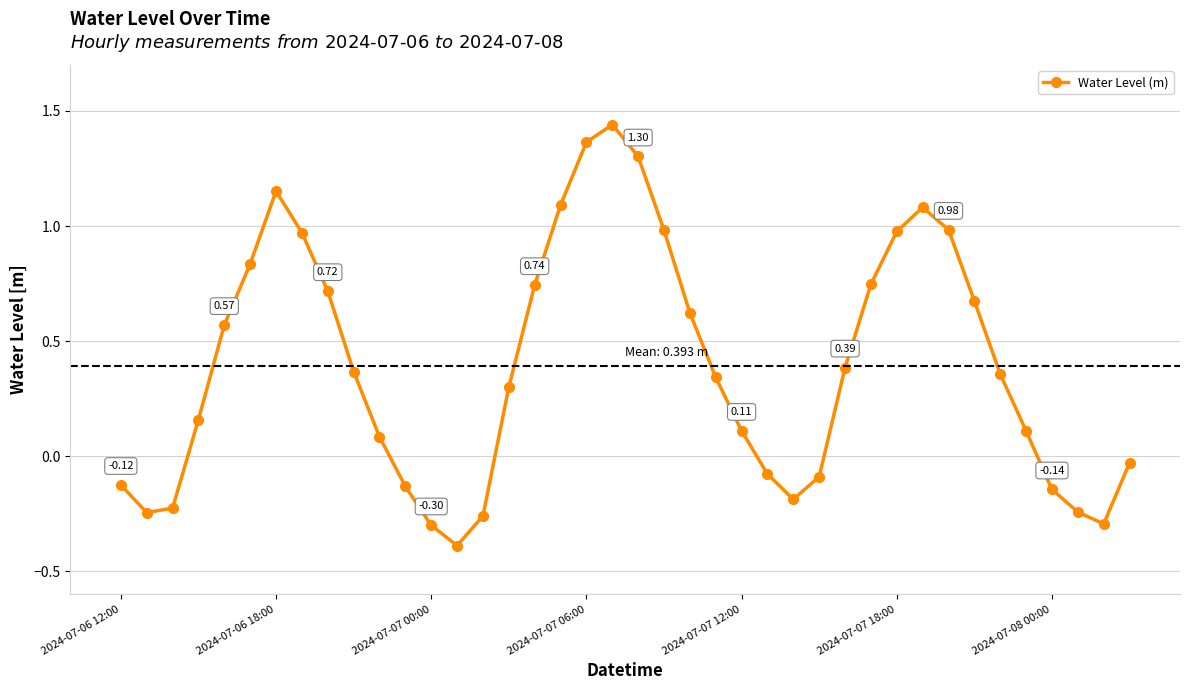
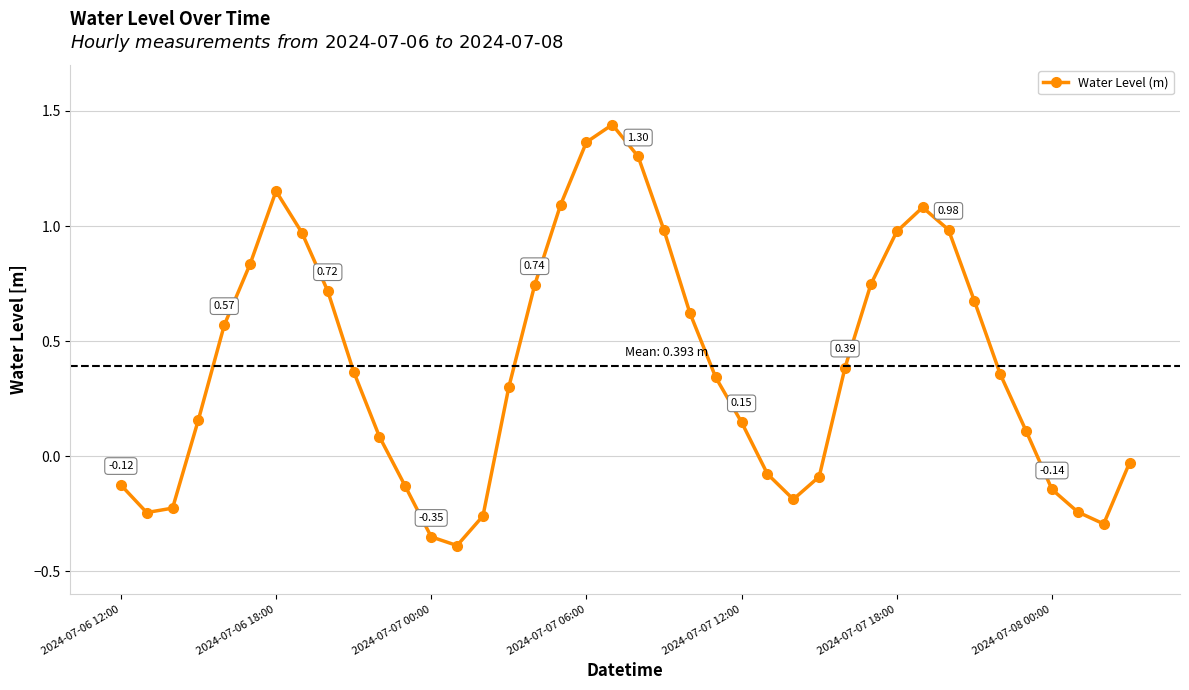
  {
-   "2024-07-07 00:00": -0.30,
-   "2024-07-07 12:00": 0.11
+   "2024-07-07 00:00": -0.35,
+   "2024-07-07 12:00": 0.15
  }
